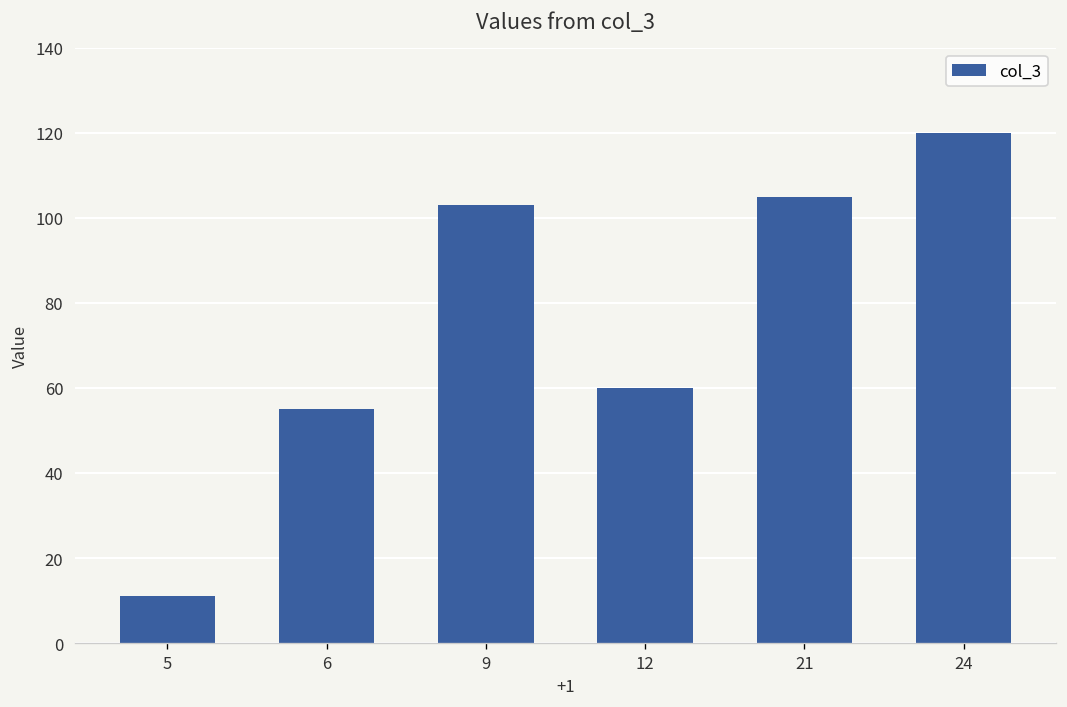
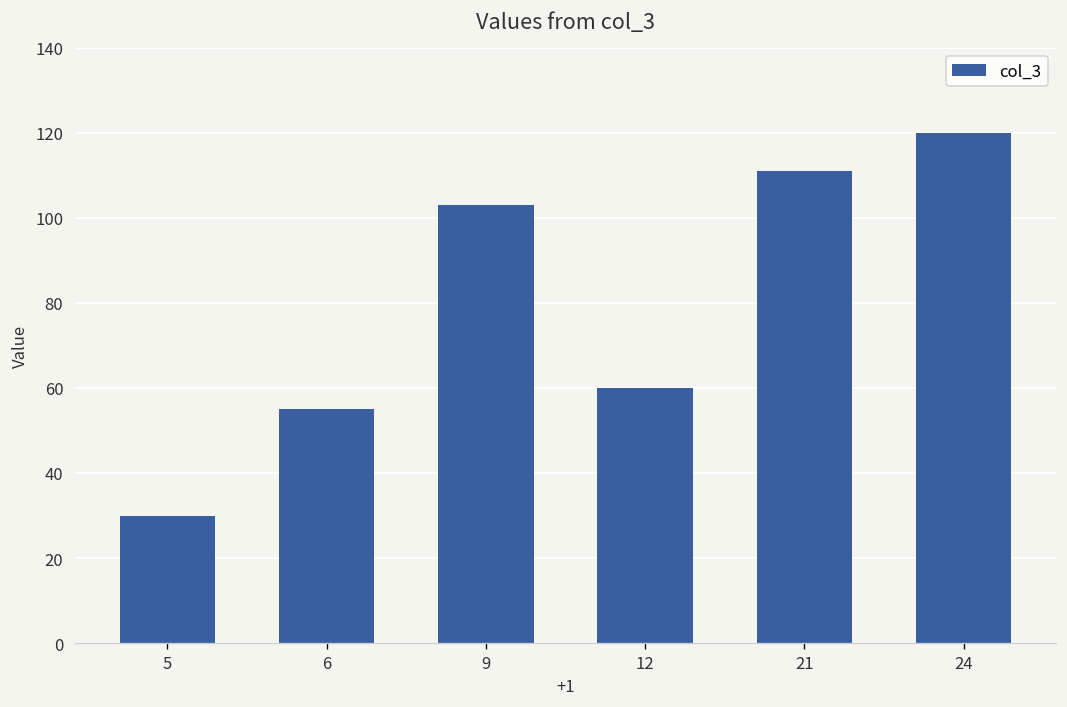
  {
-   "5": 11,
+   "5": 30,
    "6": 55,
    "9": 103,
    "12": 60,
-   "21": 105,
+   "21": 111,
    "24": 120
  }
